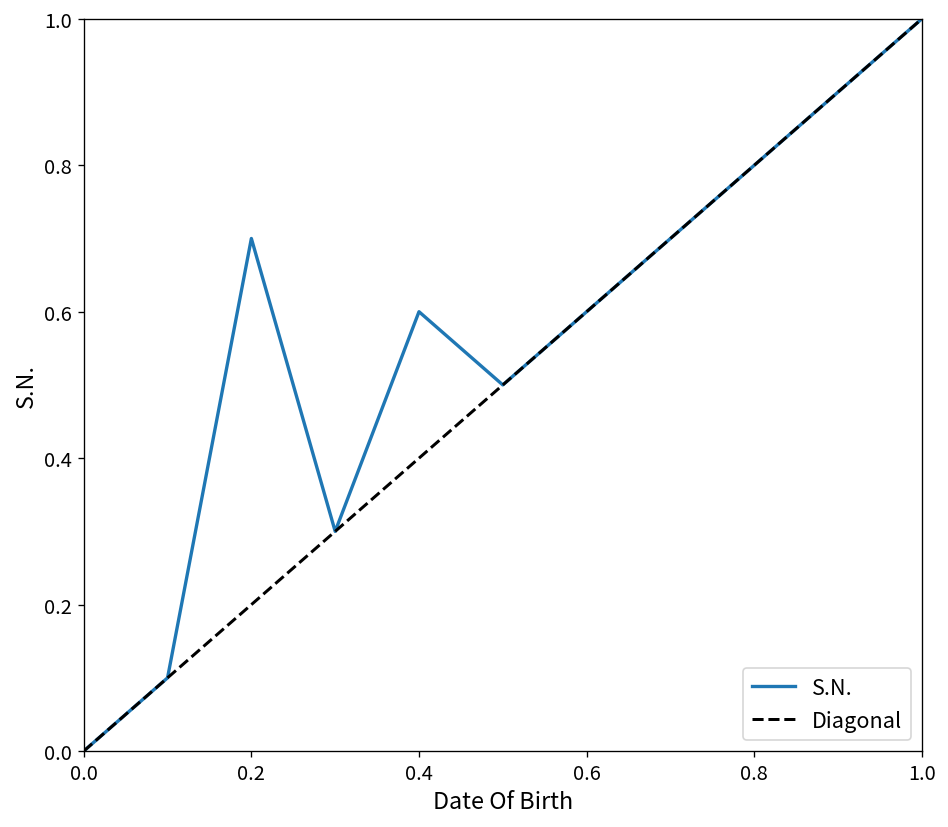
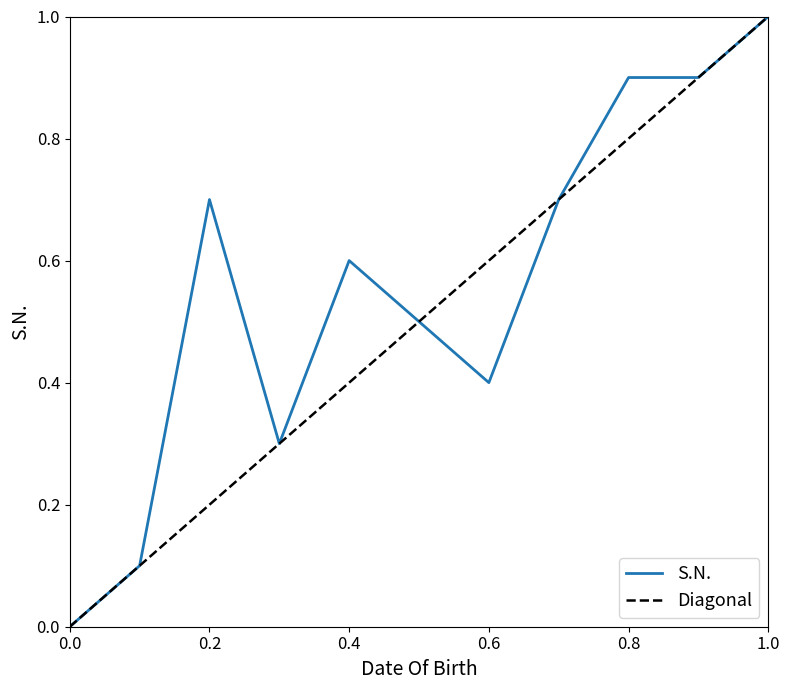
  {
    "S.N.": {
      "0.2": 0.70,
      "0.4": 0.60,
-     "0.6": 0.60,
-     "0.8": 0.80
+     "0.6": 0.40,
+     "0.8": 0.90
    }
  }
